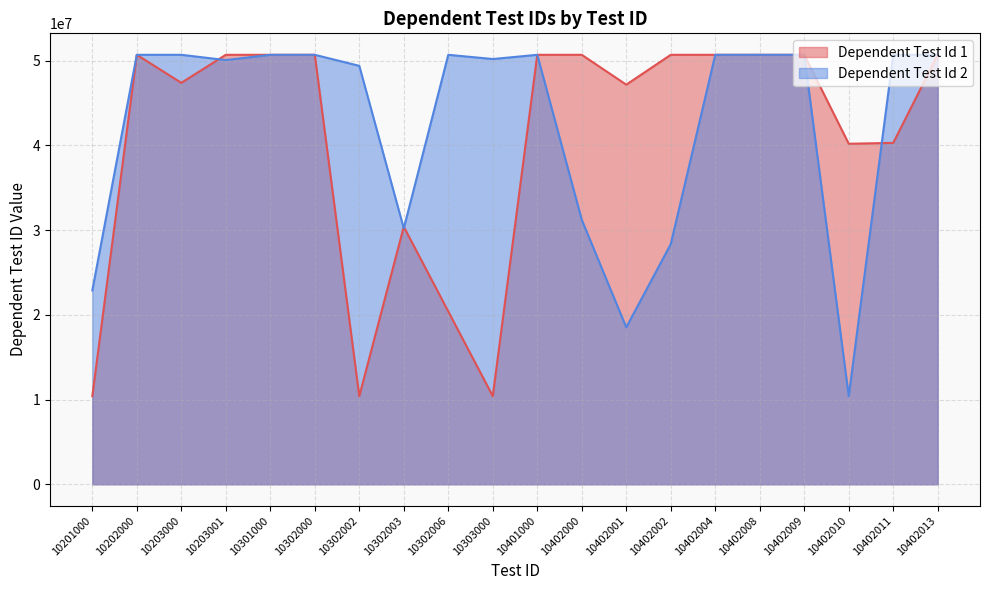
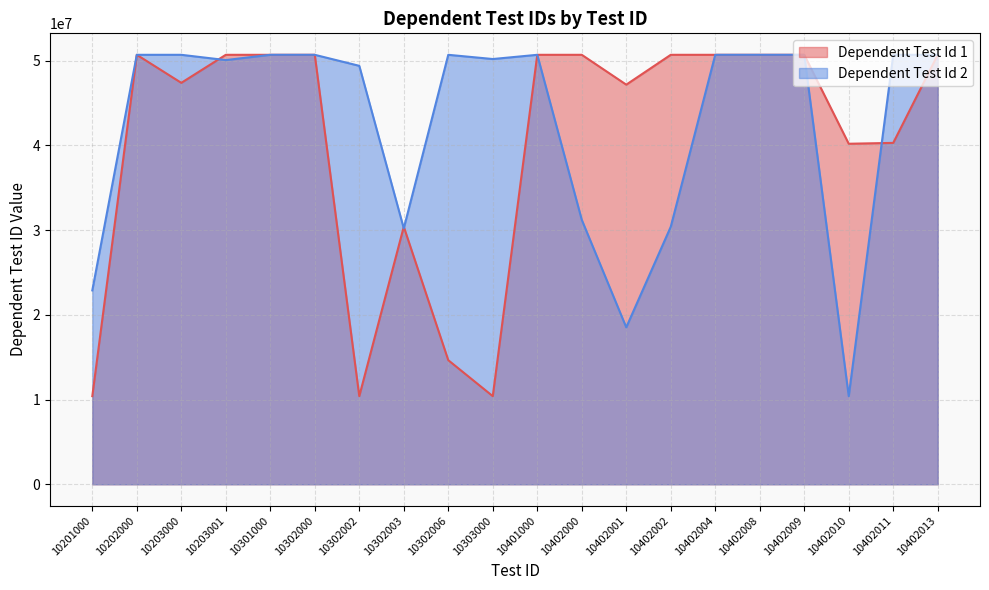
  {
    "Dependent Test Id 1": {
      "10201000": 10000000,
      "10203000": 47000000,
      "10203001": 51000000,
      "10302002": 10000000,
-     "10302006": 20000000,
+     "10302006": 15000000,
      "10303000": 10000000,
      "10402000": 51000000,
      "10402001": 47000000,
      "10402002": 51000000,
      "10402010": 40000000,
      "10402011": 40000000
    },
    "Dependent Test Id 2": {
      "10201000": 23000000,
      "10203000": 51000000,
      "10203001": 50000000,
      "10302002": 49000000,
      "10302006": 51000000,
      "10303000": 50000000,
      "10402000": 31000000,
      "10402001": 19000000,
-     "10402002": 28000000,
+     "10402002": 30000000,
      "10402010": 10000000
    }
  }
